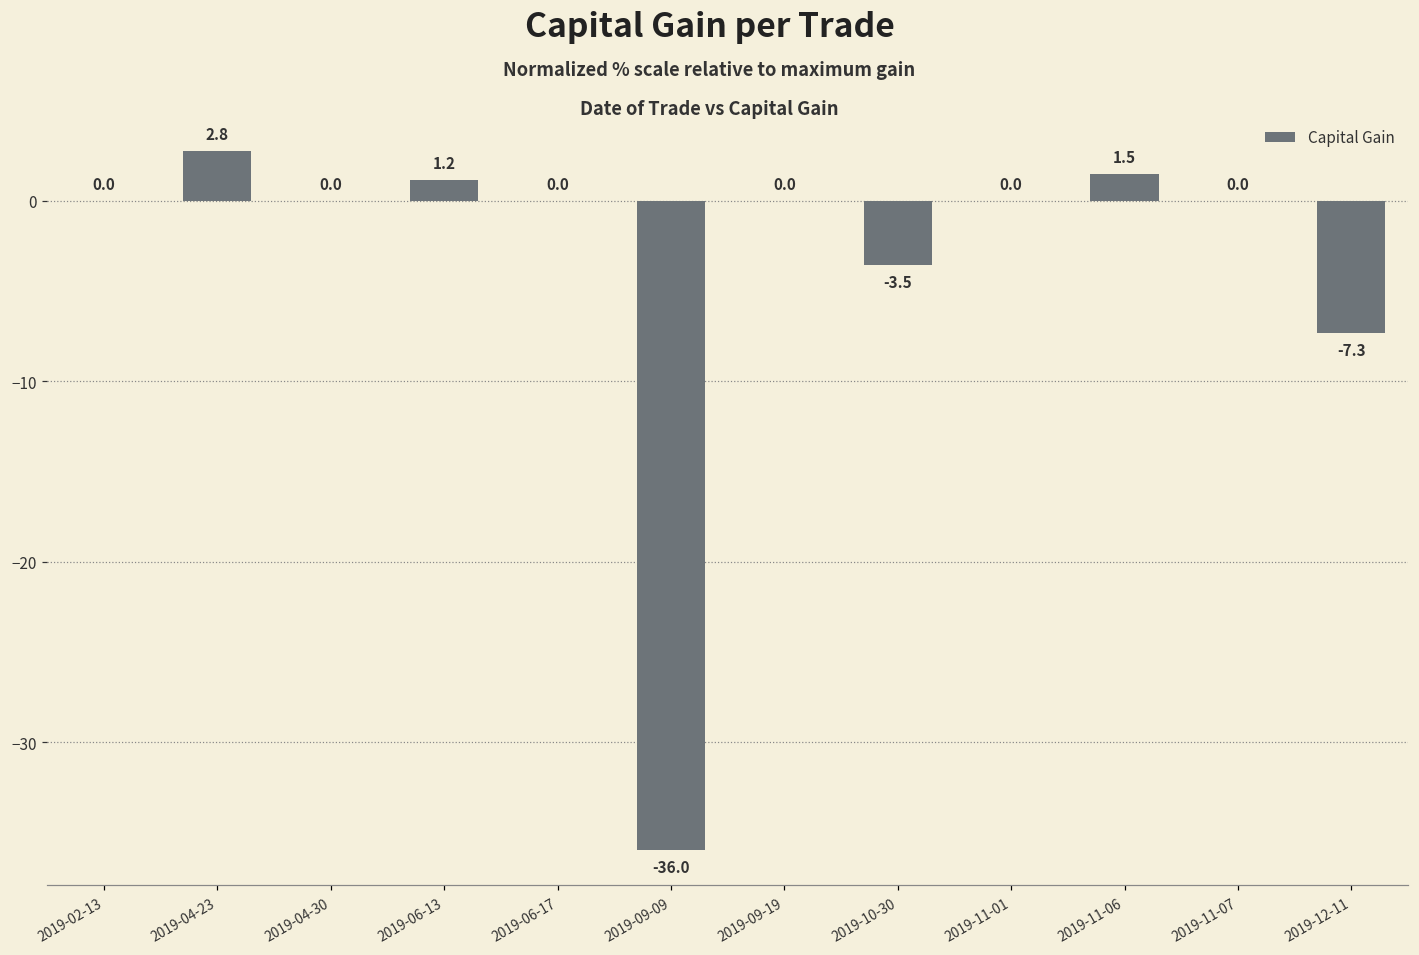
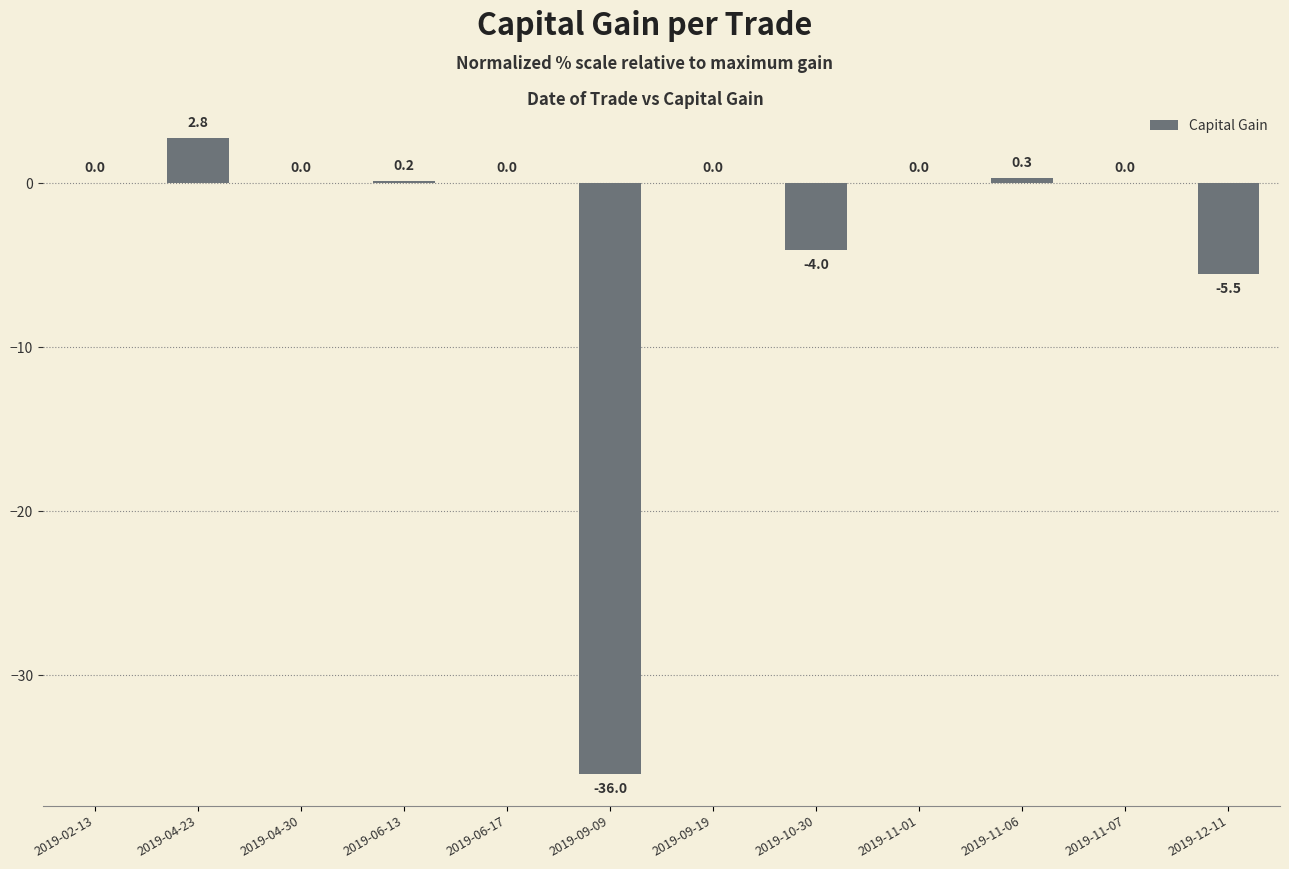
  {
    "2019-02-13": 0.0,
    "2019-04-23": 2.8,
    "2019-04-30": 0.0,
-   "2019-06-13": 1.2,
+   "2019-06-13": 0.2,
    "2019-06-17": 0.0,
    "2019-09-09": -36.0,
    "2019-09-19": 0.0,
-   "2019-10-30": -3.5,
+   "2019-10-30": -4.0,
    "2019-11-01": 0.0,
-   "2019-11-06": 1.5,
+   "2019-11-06": 0.3,
    "2019-11-07": 0.0,
-   "2019-12-11": -7.3
+   "2019-12-11": -5.5
  }
